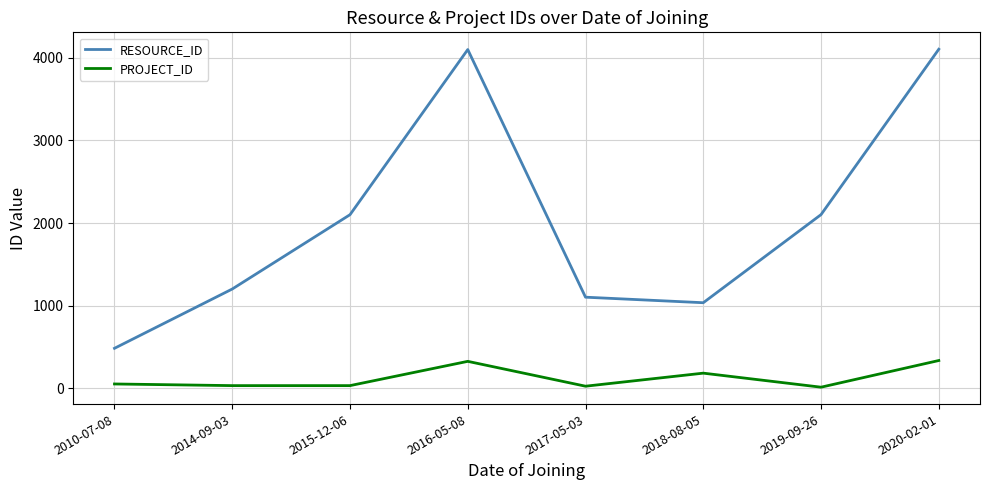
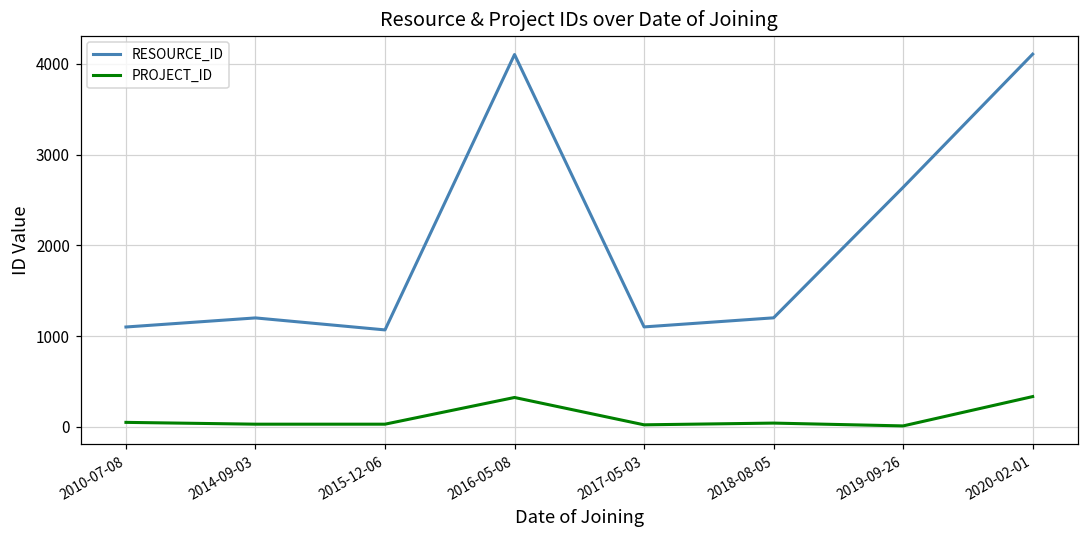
  {
    "RESOURCE_ID": {
-     "2010-07-08": 500,
+     "2010-07-08": 1100,
      "2014-09-03": 1200,
-     "2015-12-06": 2100,
+     "2015-12-06": 1100,
      "2016-05-08": 4100,
      "2017-05-03": 1100,
-     "2018-08-05": 1000,
-     "2019-09-26": 2100,
+     "2018-08-05": 1200,
+     "2019-09-26": 2600,
      "2020-02-01": 4100
    },
    "PROJECT_ID": {
      "2010-07-08": 100,
      "2014-09-03": 0,
      "2015-12-06": 0,
      "2016-05-08": 300,
      "2017-05-03": 0,
-     "2018-08-05": 200,
+     "2018-08-05": 0,
      "2019-09-26": 0,
      "2020-02-01": 300
    }
  }
